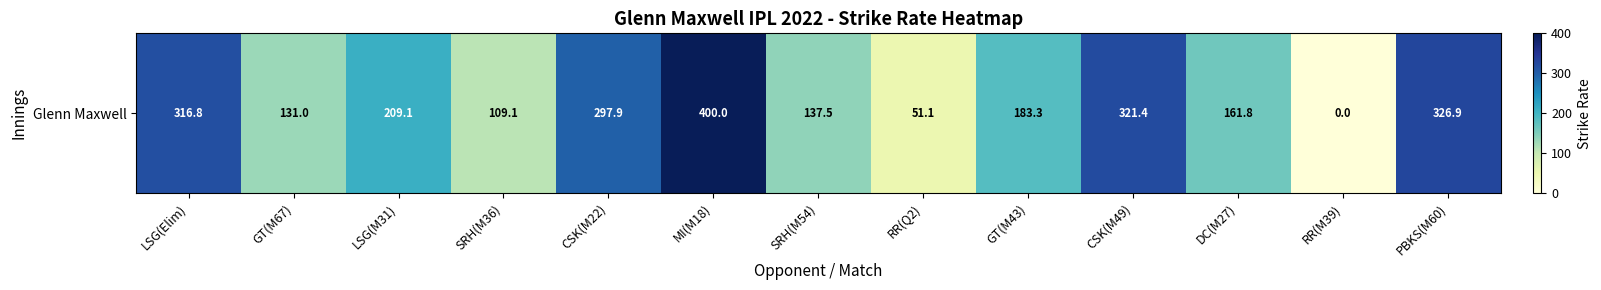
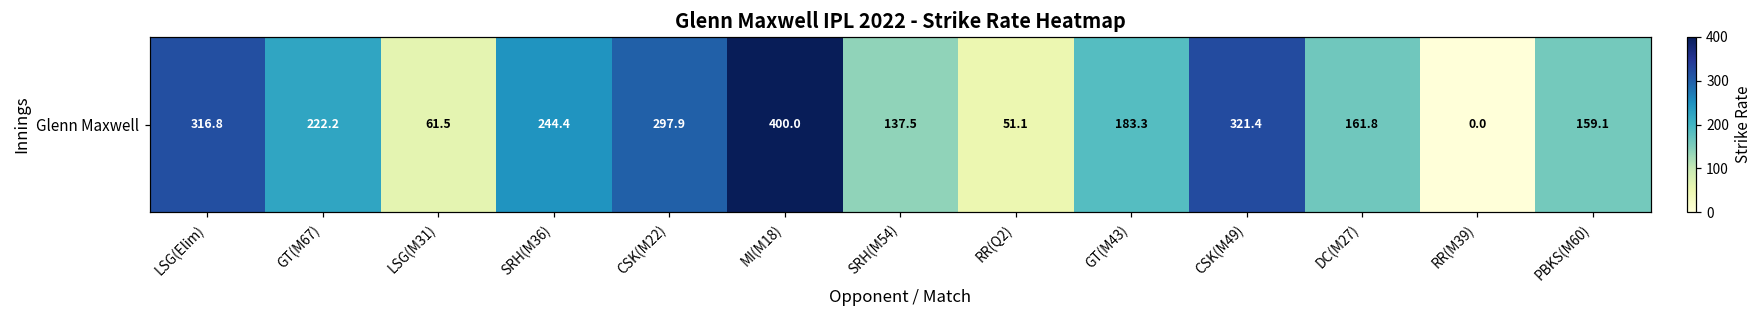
  {
    "Glenn Maxwell": {
      "LSG(Elim)": 316.8,
-     "GT(M67)": 131.0,
-     "LSG(M31)": 209.1,
-     "SRH(M36)": 109.1,
+     "GT(M67)": 222.2,
+     "LSG(M31)": 61.5,
+     "SRH(M36)": 244.4,
      "CSK(M22)": 297.9,
      "MI(M18)": 400.0,
      "SRH(M54)": 137.5,
      "RR(Q2)": 51.1,
      "GT(M43)": 183.3,
      "CSK(M49)": 321.4,
      "DC(M27)": 161.8,
      "RR(M39)": 0.0,
-     "PBKS(M60)": 326.9
+     "PBKS(M60)": 159.1
    }
  }
